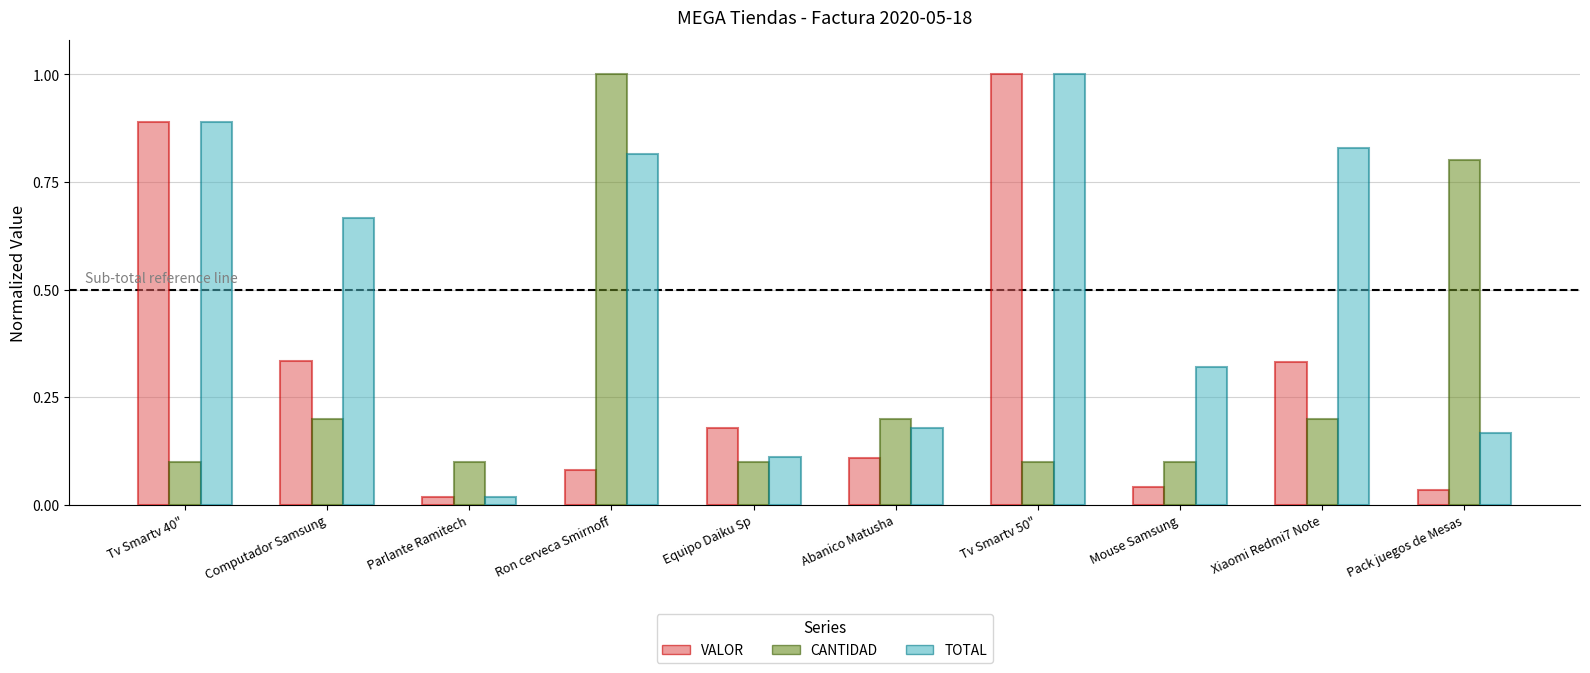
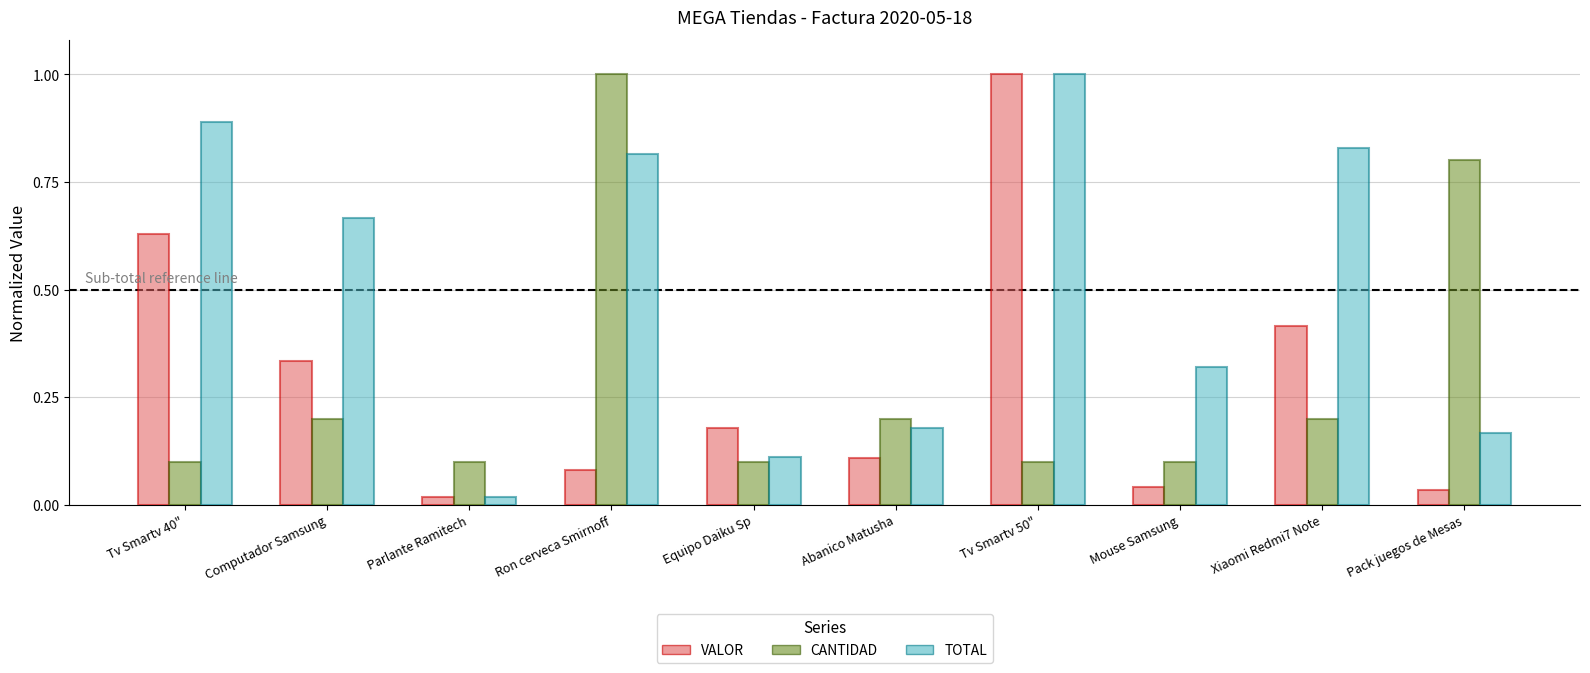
  {
    "VALOR": {
-     "Tv Smartv 40\"": 0.89,
+     "Tv Smartv 40\"": 0.63,
      "Computador Samsung": 0.33,
      "Parlante Ramitech": 0.02,
      "Ron cerveca Smirnoff": 0.08,
      "Equipo Daiku Sp": 0.18,
      "Abanico Matusha": 0.11,
      "Tv Smartv 50\"": 1.00,
      "Mouse Samsung": 0.04,
-     "Xiaomi Redmi7 Note": 0.33,
+     "Xiaomi Redmi7 Note": 0.41,
      "Pack juegos de Mesas": 0.03
    },
    "CANTIDAD": {
      "Tv Smartv 40\"": 0.10,
      "Computador Samsung": 0.20,
      "Parlante Ramitech": 0.10,
      "Ron cerveca Smirnoff": 1.00,
      "Equipo Daiku Sp": 0.10,
      "Abanico Matusha": 0.20,
      "Tv Smartv 50\"": 0.10,
      "Mouse Samsung": 0.10,
      "Xiaomi Redmi7 Note": 0.20,
      "Pack juegos de Mesas": 0.80
    },
    "TOTAL": {
      "Tv Smartv 40\"": 0.89,
      "Computador Samsung": 0.67,
      "Parlante Ramitech": 0.02,
      "Ron cerveca Smirnoff": 0.81,
      "Equipo Daiku Sp": 0.11,
      "Abanico Matusha": 0.18,
      "Tv Smartv 50\"": 1.00,
      "Mouse Samsung": 0.32,
      "Xiaomi Redmi7 Note": 0.83,
      "Pack juegos de Mesas": 0.17
    }
  }
